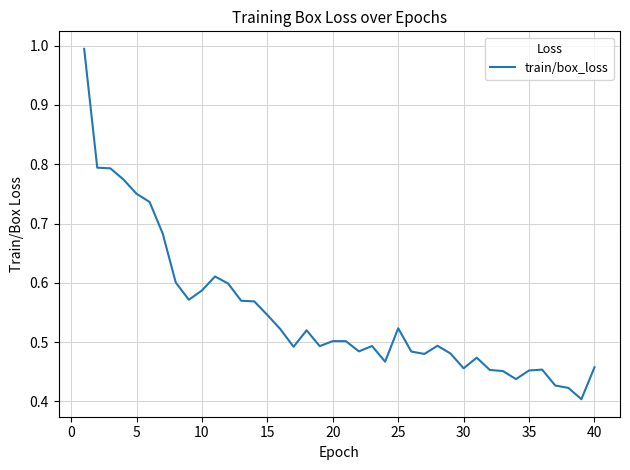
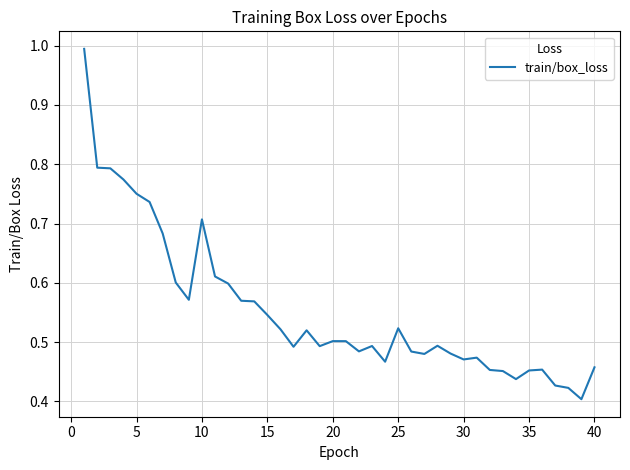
  {
    "5": 0.75,
-   "10": 0.59,
+   "10": 0.71,
    "15": 0.55,
    "20": 0.50,
    "25": 0.52,
-   "30": 0.46,
+   "30": 0.47,
    "35": 0.45,
    "40": 0.46
  }
